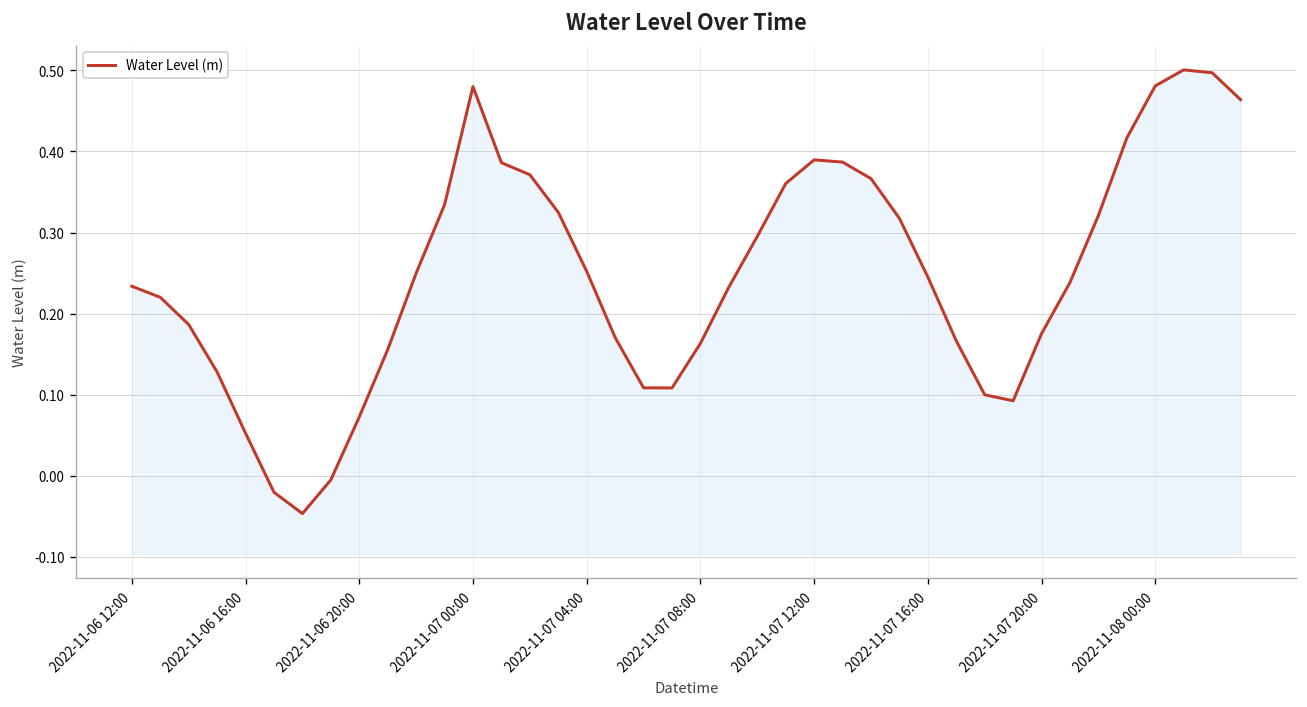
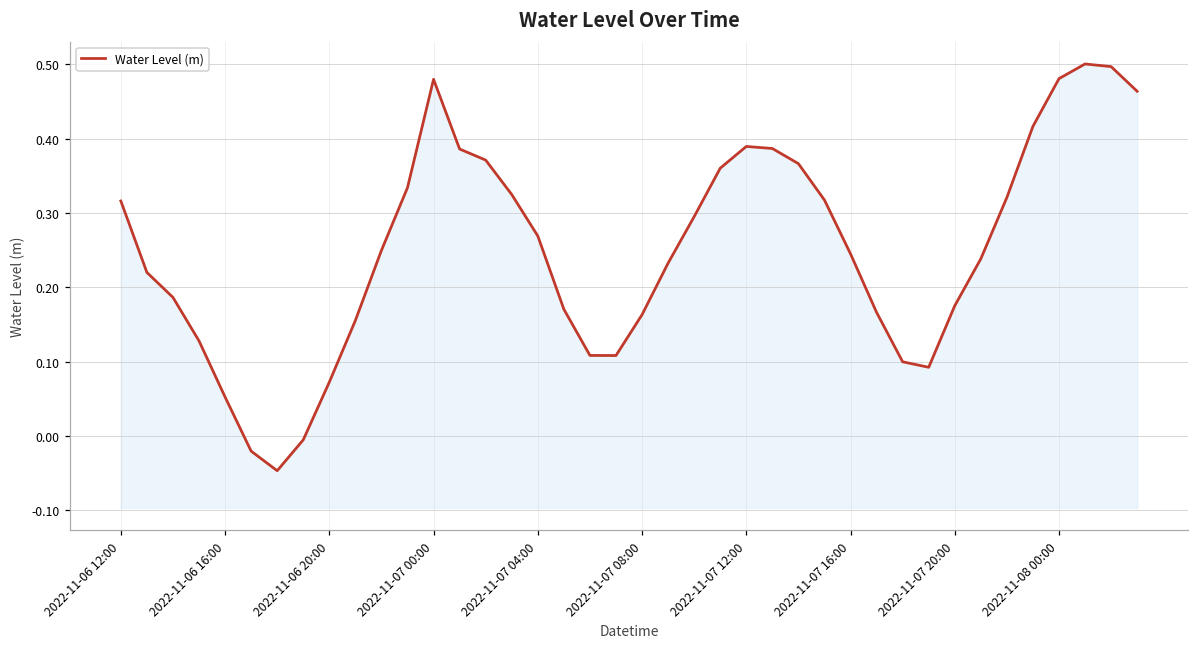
  {
-   "2022-11-06 12:00": 0.23,
+   "2022-11-06 12:00": 0.32,
    "2022-11-06 16:00": 0.05,
    "2022-11-06 20:00": 0.07,
    "2022-11-07 00:00": 0.48,
-   "2022-11-07 04:00": 0.25,
+   "2022-11-07 04:00": 0.27,
    "2022-11-07 08:00": 0.16,
    "2022-11-07 12:00": 0.39,
    "2022-11-07 16:00": 0.25,
    "2022-11-07 20:00": 0.18,
    "2022-11-08 00:00": 0.48
  }
